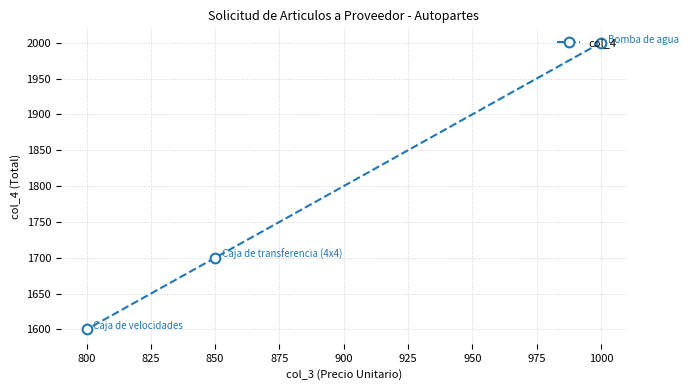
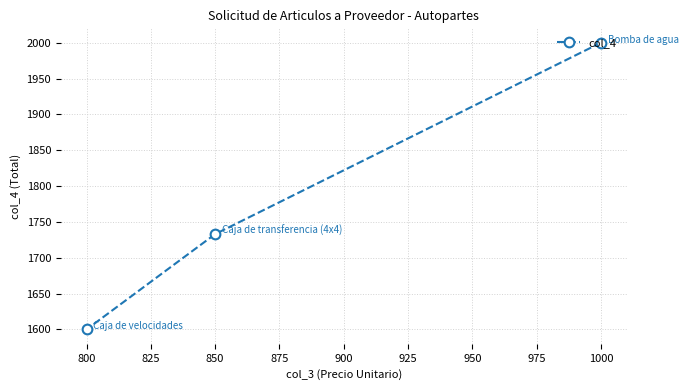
  {
    "800": 1600,
-   "850": 1700,
+   "850": 1730,
    "1000": 2000
  }
